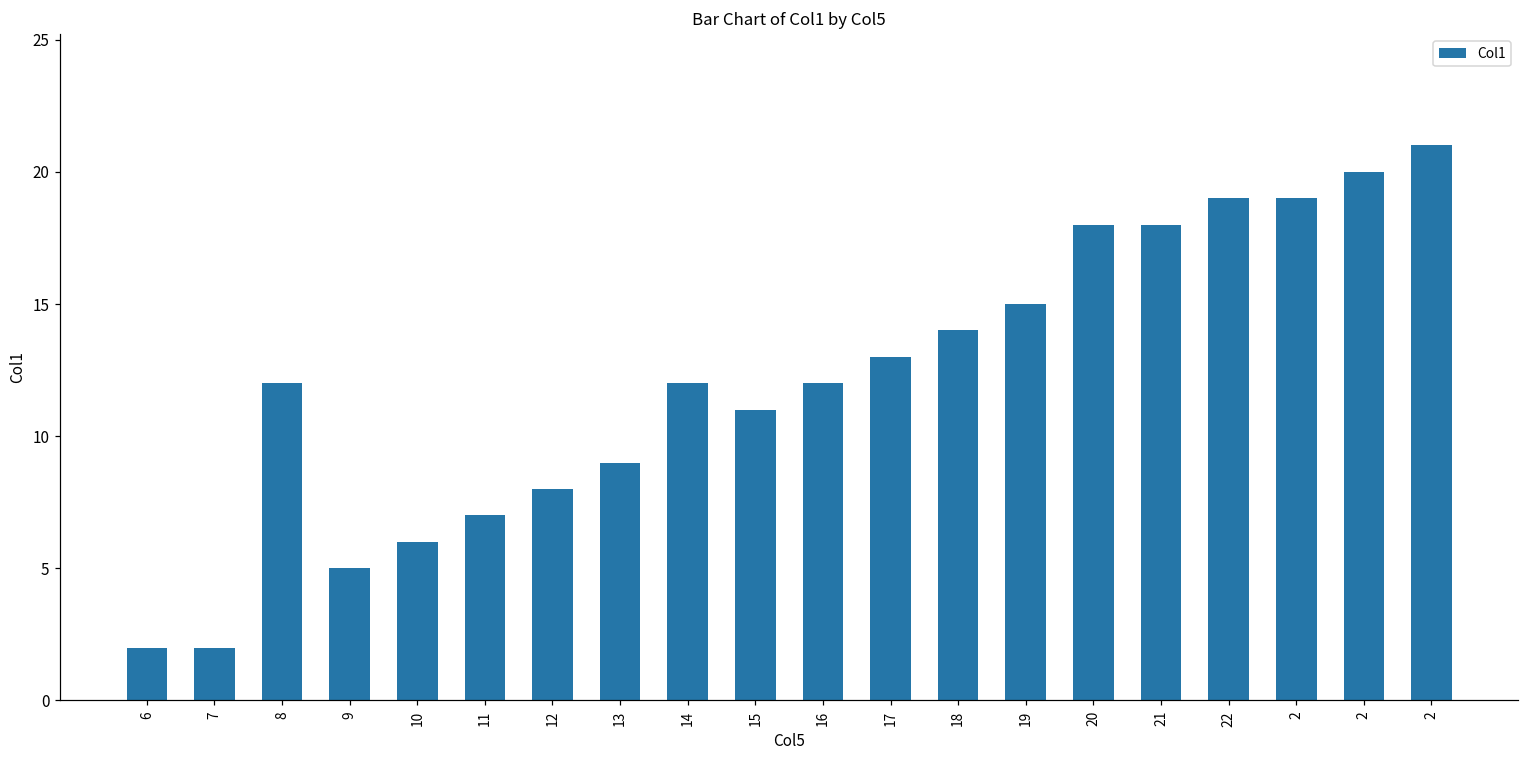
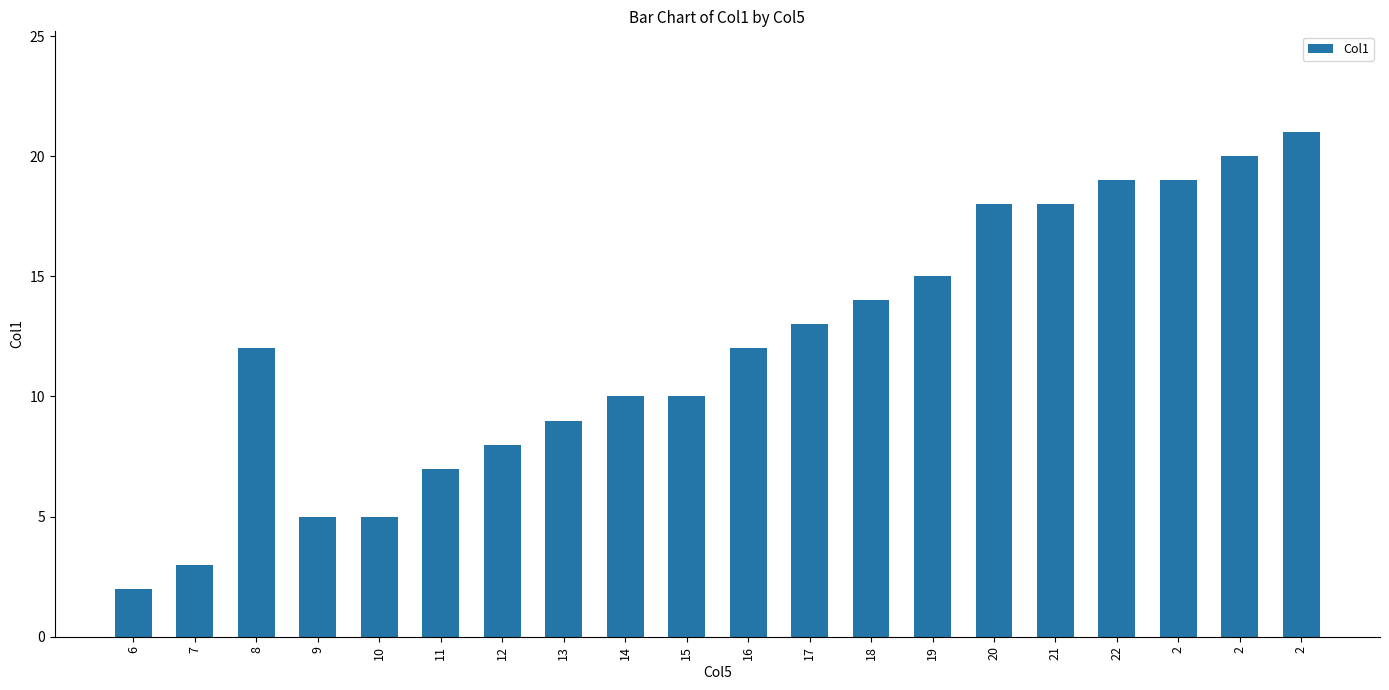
  {
    "6": 2,
-   "7": 2,
+   "7": 3,
    "8": 12,
    "9": 5,
-   "10": 6,
+   "10": 5,
    "11": 7,
    "12": 8,
    "13": 9,
-   "14": 12,
-   "15": 11,
+   "14": 10,
+   "15": 10,
    "16": 12,
    "17": 13,
    "18": 14,
    "19": 15,
    "20": 18,
    "21": 18,
    "22": 19
  }
